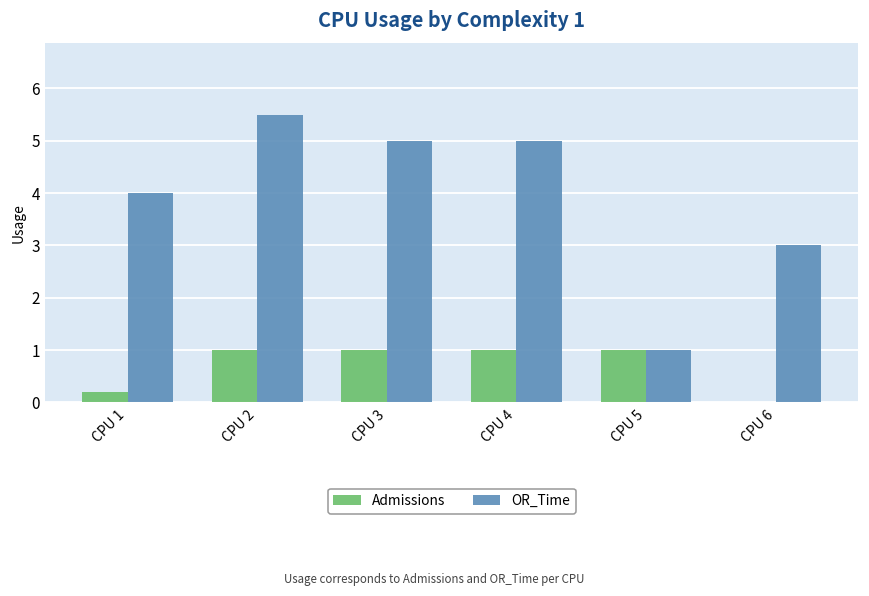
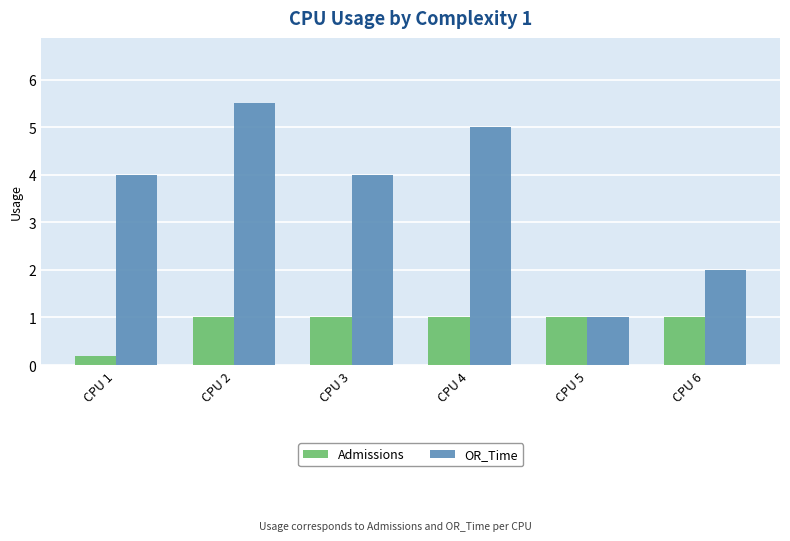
  {
    "Admissions": {
      "CPU 1": 0.2,
      "CPU 2": 1,
      "CPU 3": 1,
      "CPU 4": 1,
      "CPU 5": 1,
-     "CPU 6": 0
+     "CPU 6": 1
    },
    "OR_Time": {
      "CPU 1": 4,
      "CPU 2": 5.5,
-     "CPU 3": 5,
+     "CPU 3": 4,
      "CPU 4": 5,
      "CPU 5": 1,
-     "CPU 6": 3
+     "CPU 6": 2
    }
  }
